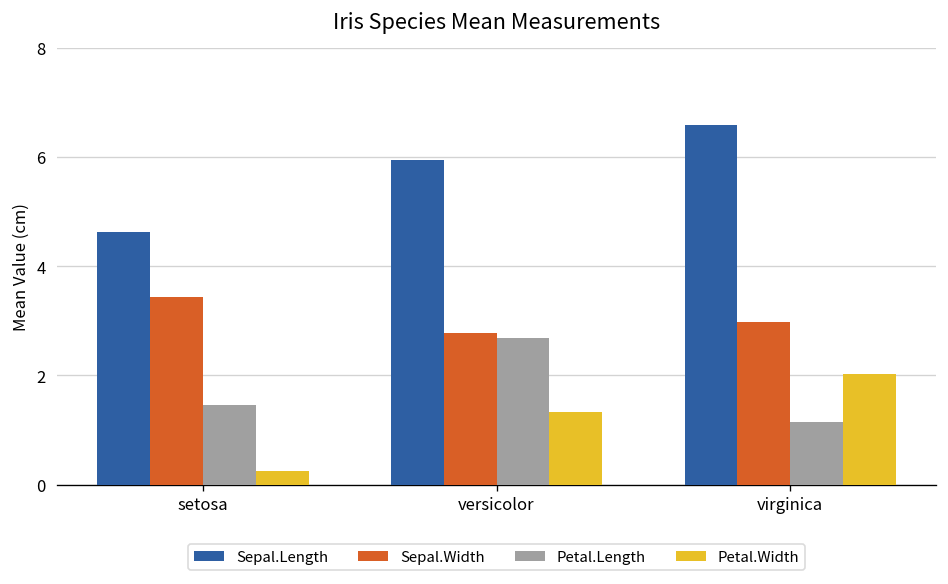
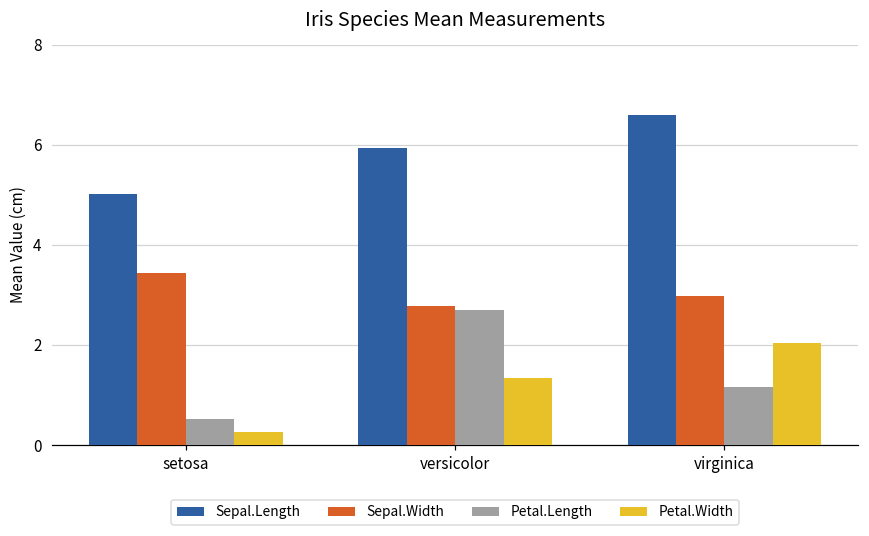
  {
    "Sepal.Length": {
-     "setosa": 4.6,
+     "setosa": 5.0,
      "versicolor": 5.9,
      "virginica": 6.6
    },
    "Sepal.Width": {
      "setosa": 3.4,
      "versicolor": 2.8,
      "virginica": 3.0
    },
    "Petal.Length": {
-     "setosa": 1.5,
+     "setosa": 0.5,
      "versicolor": 2.7,
      "virginica": 1.2
    },
    "Petal.Width": {
      "setosa": 0.2,
      "versicolor": 1.3,
      "virginica": 2.0
    }
  }
